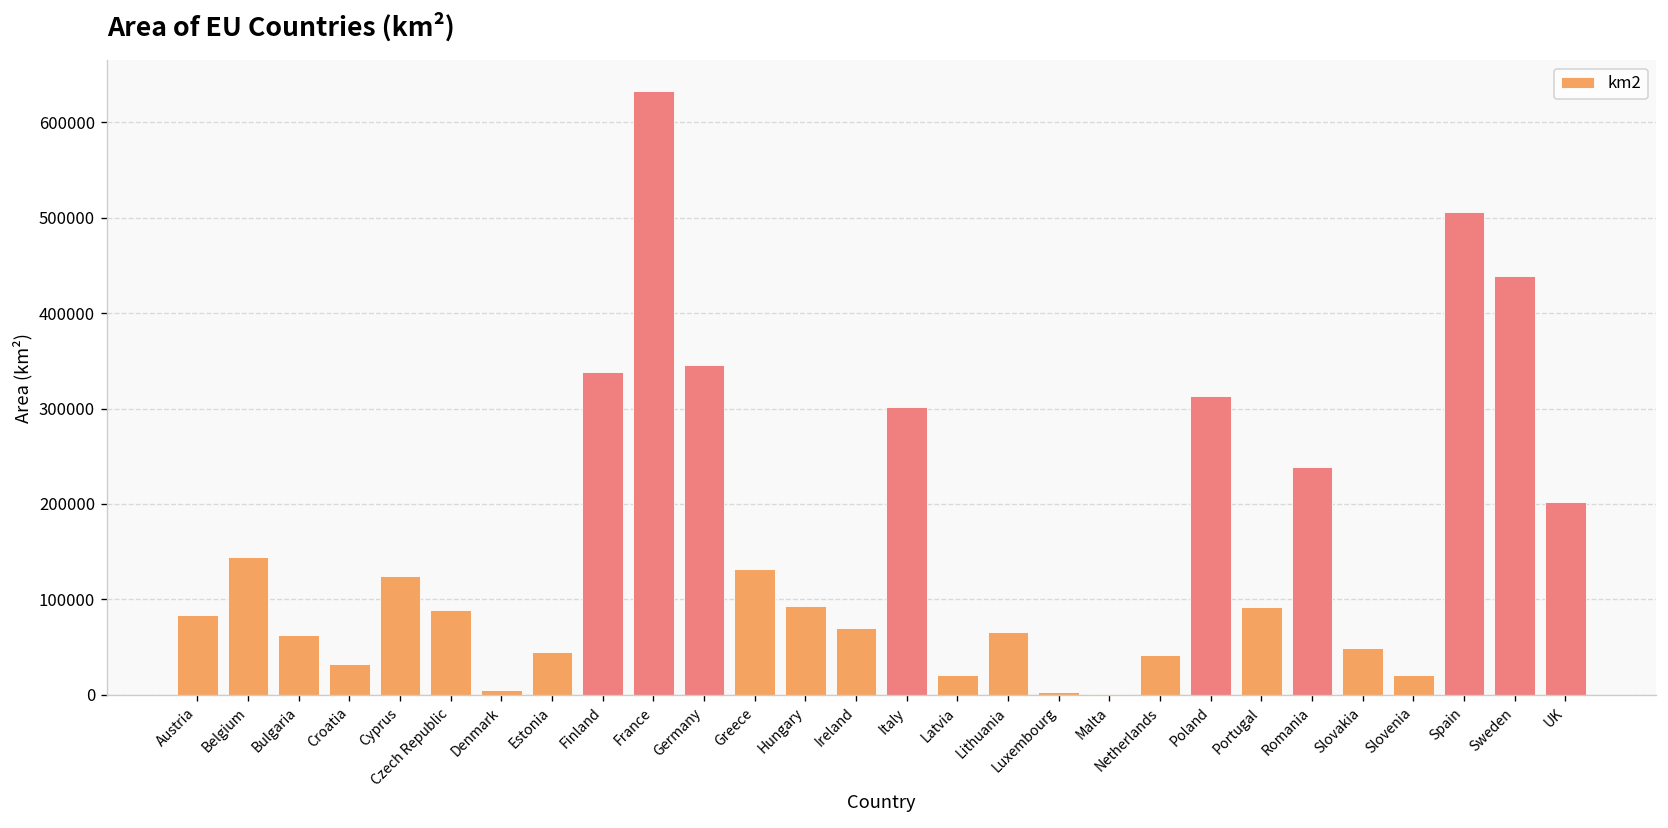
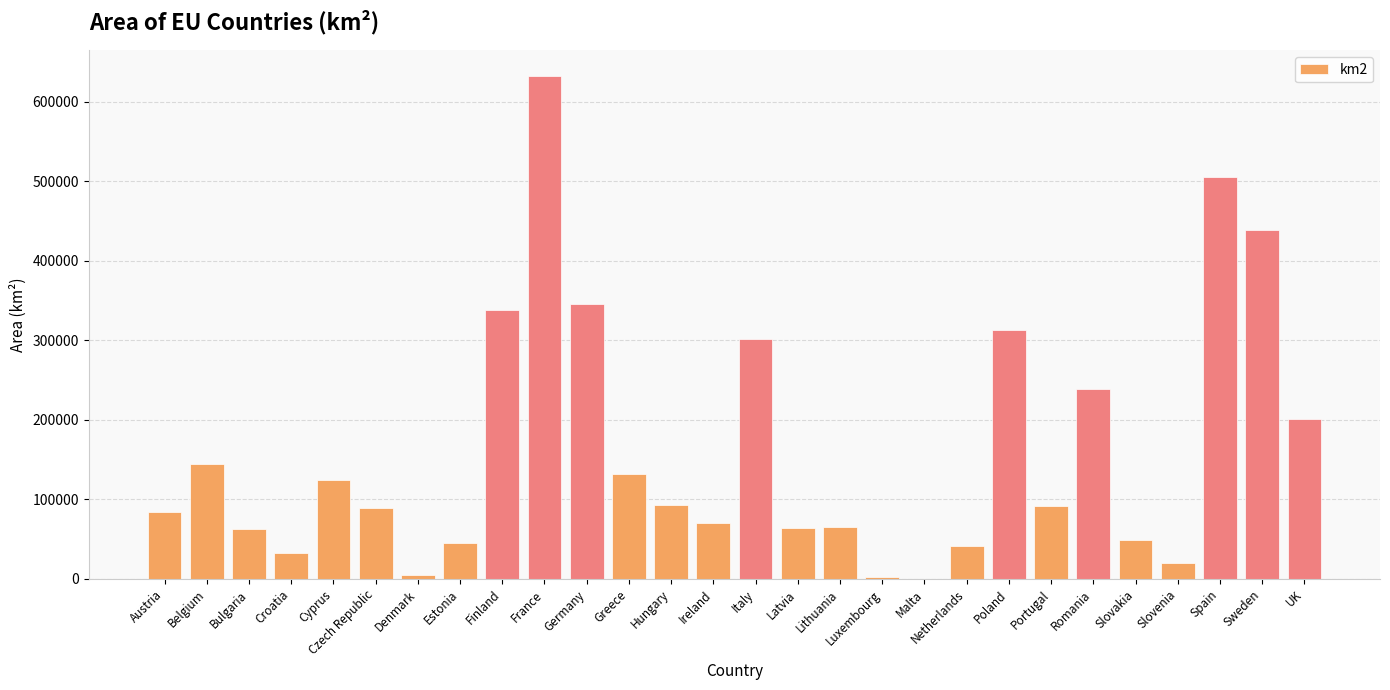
  {
    "Austria": 80000,
    "Belgium": 140000,
    "Bulgaria": 60000,
    "Croatia": 30000,
    "Cyprus": 120000,
    "Czech Republic": 90000,
    "Denmark": 10000,
    "Estonia": 50000,
    "Finland": 340000,
    "France": 630000,
    "Germany": 350000,
    "Greece": 130000,
    "Hungary": 90000,
    "Ireland": 70000,
    "Italy": 300000,
-   "Latvia": 20000,
+   "Latvia": 60000,
    "Lithuania": 70000,
    "Netherlands": 40000,
    "Poland": 310000,
    "Portugal": 90000,
    "Romania": 240000,
    "Slovakia": 50000,
    "Slovenia": 20000,
    "Spain": 510000,
    "Sweden": 440000,
    "UK": 200000
  }
